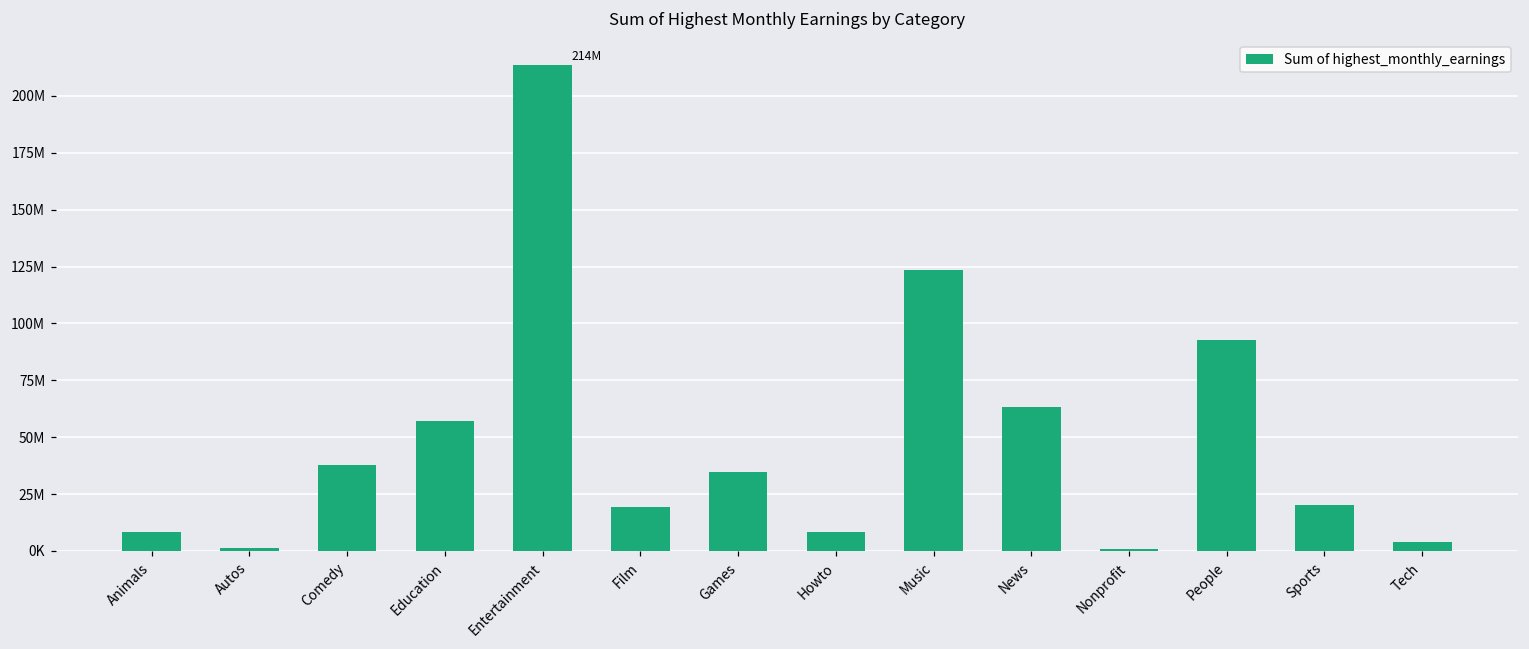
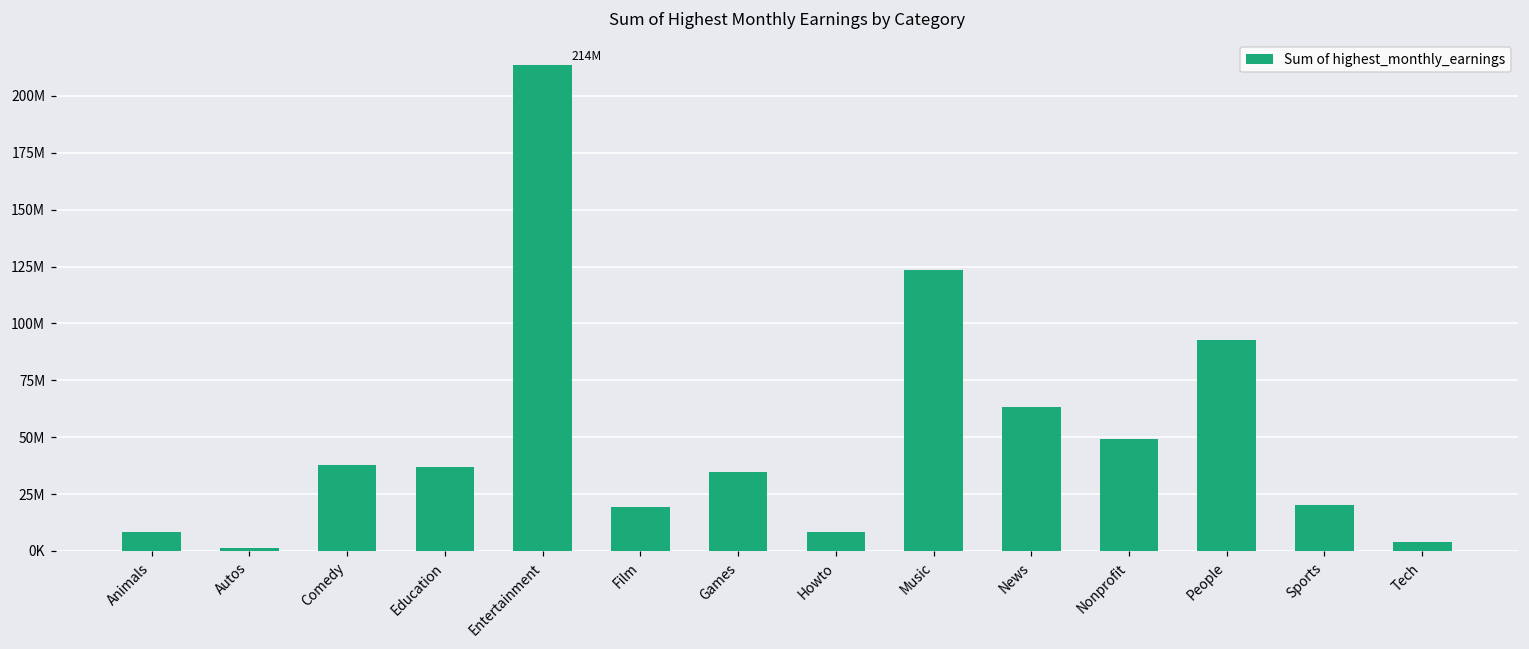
  {
    "Animals": 9000000,
    "Autos": 1000000,
    "Comedy": 38000000,
-   "Education": 57000000,
+   "Education": 37000000,
    "Entertainment": 214000000,
    "Film": 20000000,
    "Games": 35000000,
    "Howto": 8000000,
    "Music": 123000000,
    "News": 63000000,
-   "Nonprofit": 1000000,
+   "Nonprofit": 49000000,
    "People": 93000000,
    "Sports": 20000000,
    "Tech": 4000000
  }
